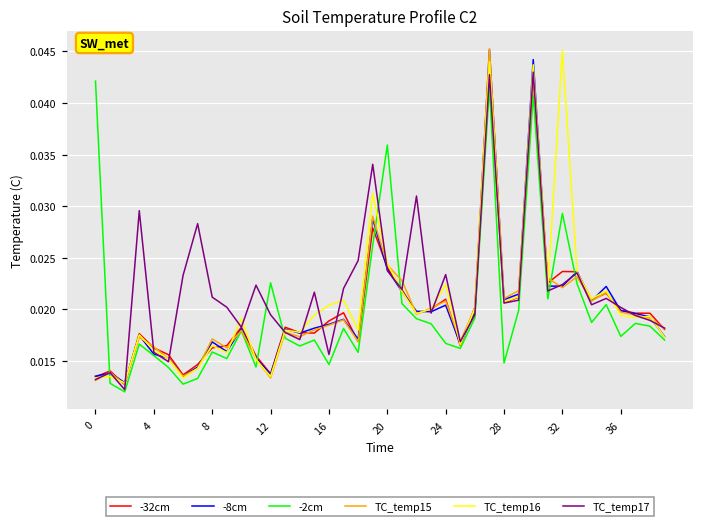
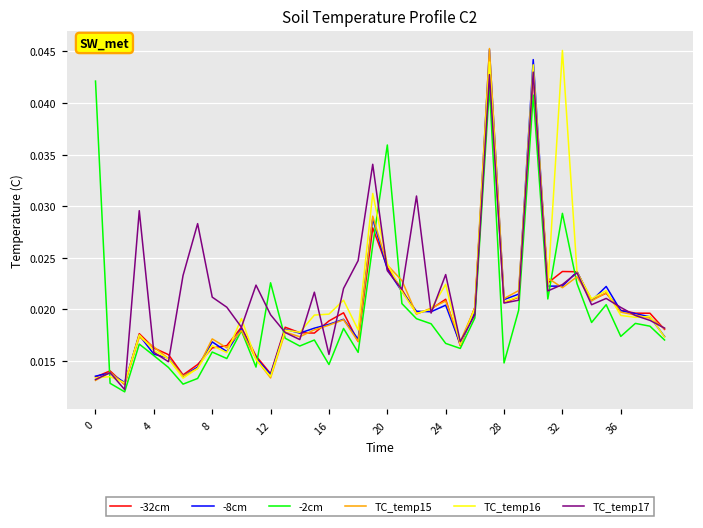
  {
    "-32cm": {
      "16": 0.019,
      "32": 0.024
    },
    "-8cm": {
      "8": 0.017,
      "24": 0.020
    },
    "-2cm": {
      "0": 0.042,
      "8": 0.016,
      "12": 0.023,
      "16": 0.015,
      "20": 0.036,
      "24": 0.017,
      "28": 0.015,
      "32": 0.029,
      "36": 0.017
    },
    "TC_temp15": {
      "8": 0.017
    },
    "TC_temp16": {
-     "16": 0.0204,
+     "16": 0.0195,
      "24": 0.022,
      "32": 0.045,
      "36": 0.019
    },
    "TC_temp17": {
      "8": 0.021,
      "12": 0.019,
      "16": 0.016,
      "24": 0.023,
      "36": 0.020
    }
  }
